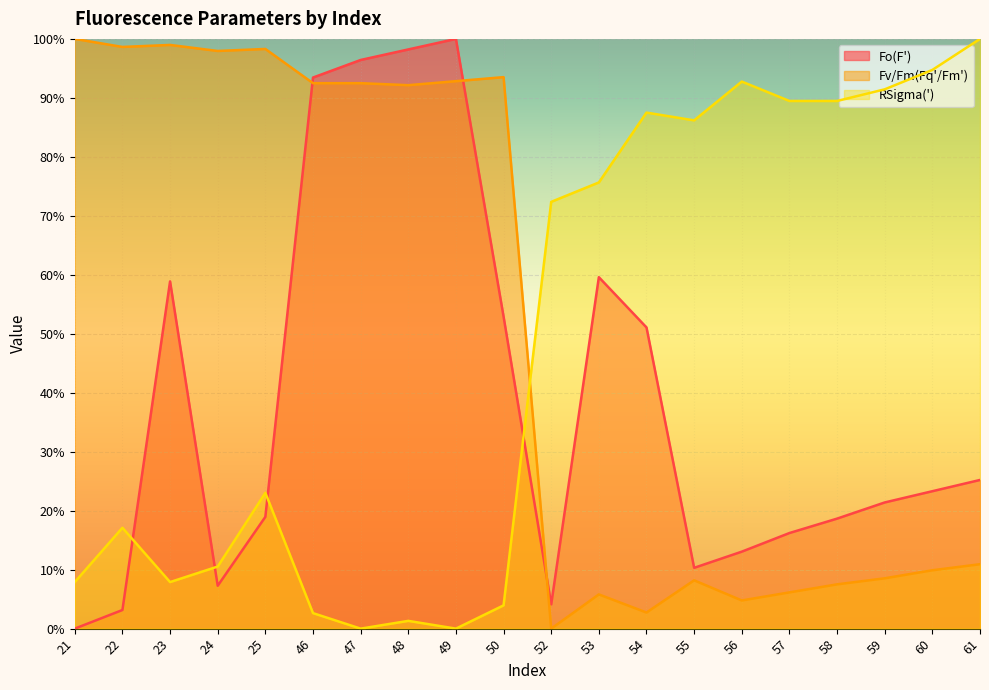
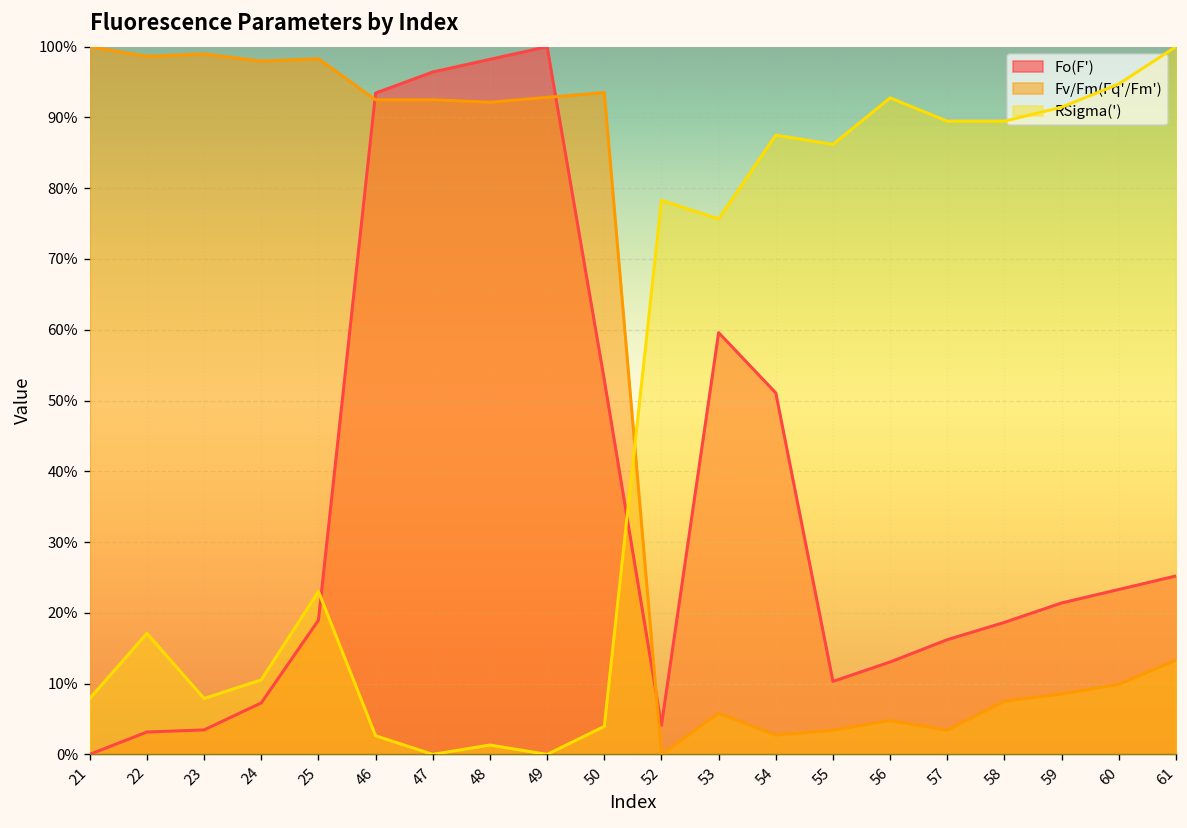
  {
    "Fo(F')": {
      "21": "0%",
      "22": "3%",
-     "23": "59%",
+     "23": "3%",
      "24": "7%",
      "25": "19%",
      "46": "93%",
      "47": "96%",
      "48": "98%",
      "49": "100%",
      "50": "53%",
      "52": "4%",
      "53": "60%",
      "54": "51%",
      "55": "10%",
      "56": "13%",
      "57": "16%",
      "58": "19%",
      "59": "21%",
      "60": "23%",
      "61": "25%"
    },
    "Fv/Fm(Fq'/Fm')": {
      "21": "100%",
      "22": "99%",
      "23": "99%",
      "24": "98%",
      "25": "98%",
      "46": "92%",
      "47": "92%",
      "48": "92%",
      "49": "93%",
      "50": "94%",
      "52": "0%",
      "53": "6%",
      "54": "3%",
-     "55": "8%",
+     "55": "3%",
      "56": "5%",
-     "57": "6%",
+     "57": "3%",
      "58": "8%",
      "59": "9%",
      "60": "10%",
-     "61": "11%"
+     "61": "13%"
    },
    "RSigma(')": {
      "21": "8%",
      "22": "17%",
      "23": "8%",
      "24": "11%",
      "25": "23%",
      "46": "3%",
      "47": "0%",
      "48": "1%",
      "49": "0%",
      "50": "4%",
-     "52": "72%",
+     "52": "78%",
      "53": "76%",
      "54": "88%",
      "55": "86%",
      "56": "93%",
      "57": "89%",
      "58": "89%",
      "61": "100%"
    }
  }
